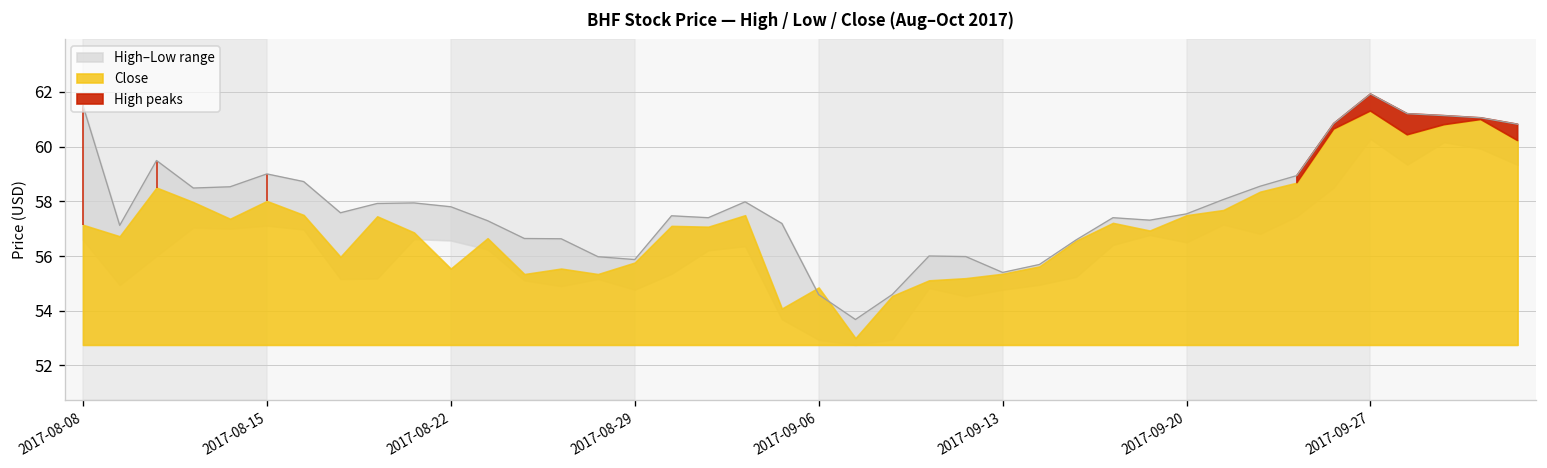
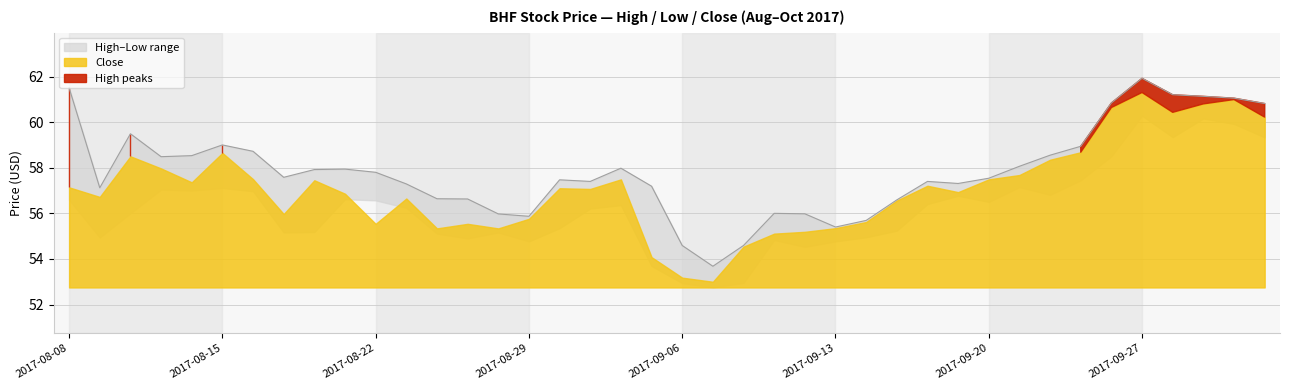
  {
    "Close": {
      "2017-08-08": 57.1,
-     "2017-08-15": 58.0,
+     "2017-08-15": 58.7,
      "2017-08-22": 55.5,
-     "2017-09-06": 54.9,
+     "2017-09-06": 53.2,
      "2017-09-27": 61.3
    }
  }
